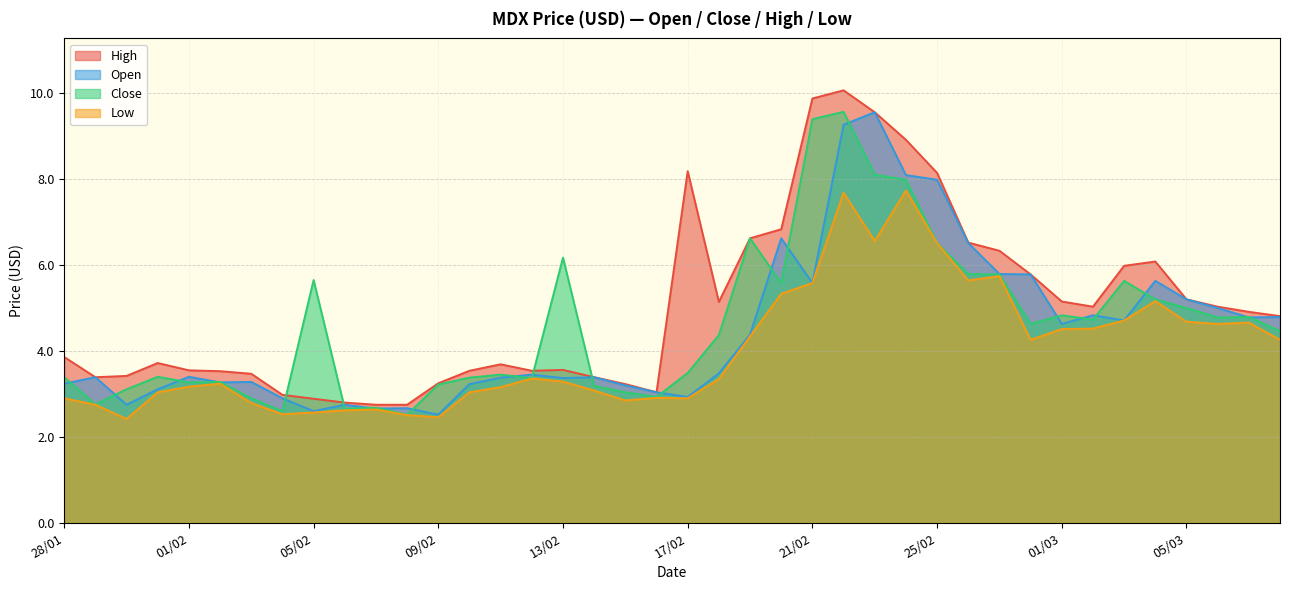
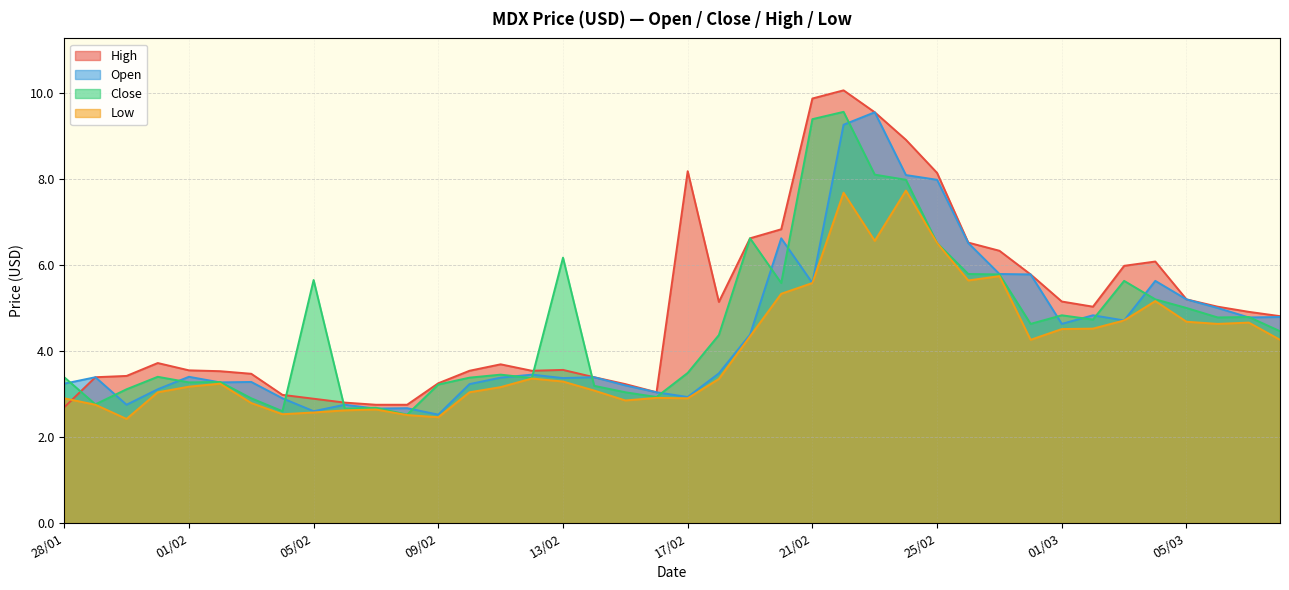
  {
    "High": {
-     "28/01": 3.9,
+     "28/01": 2.7,
      "01/02": 3.6,
      "05/02": 2.9,
      "13/02": 3.6,
      "17/02": 8.2,
      "21/02": 9.9,
      "25/02": 8.1,
      "01/03": 5.2
    },
    "Open": {
      "28/01": 3.2,
      "01/02": 3.4,
      "09/02": 2.5,
      "13/02": 3.4,
      "25/02": 8.0,
      "01/03": 4.6
    },
    "Close": {
      "28/01": 3.4,
      "01/02": 3.3,
      "05/02": 5.7,
      "13/02": 6.2,
      "17/02": 3.5,
      "21/02": 9.4,
      "01/03": 4.8,
      "05/03": 5.0
    },
    "Low": {
      "28/01": 2.9,
      "01/02": 3.2,
      "09/02": 2.5,
      "13/02": 3.3,
      "01/03": 4.5,
      "05/03": 4.7
    }
  }
